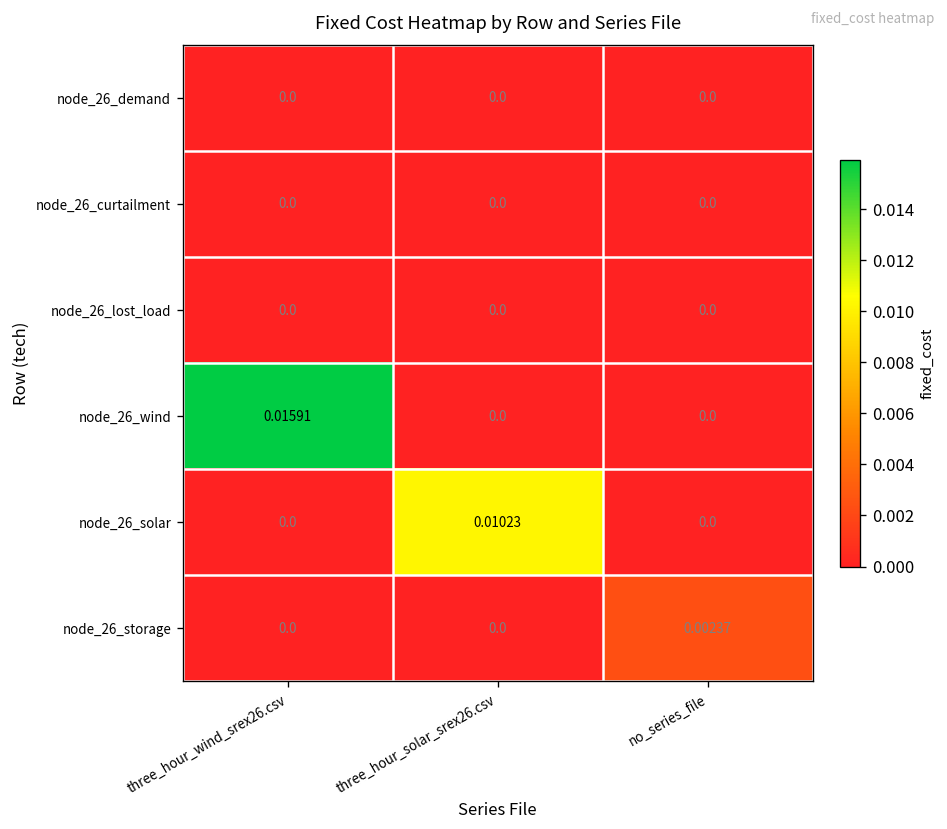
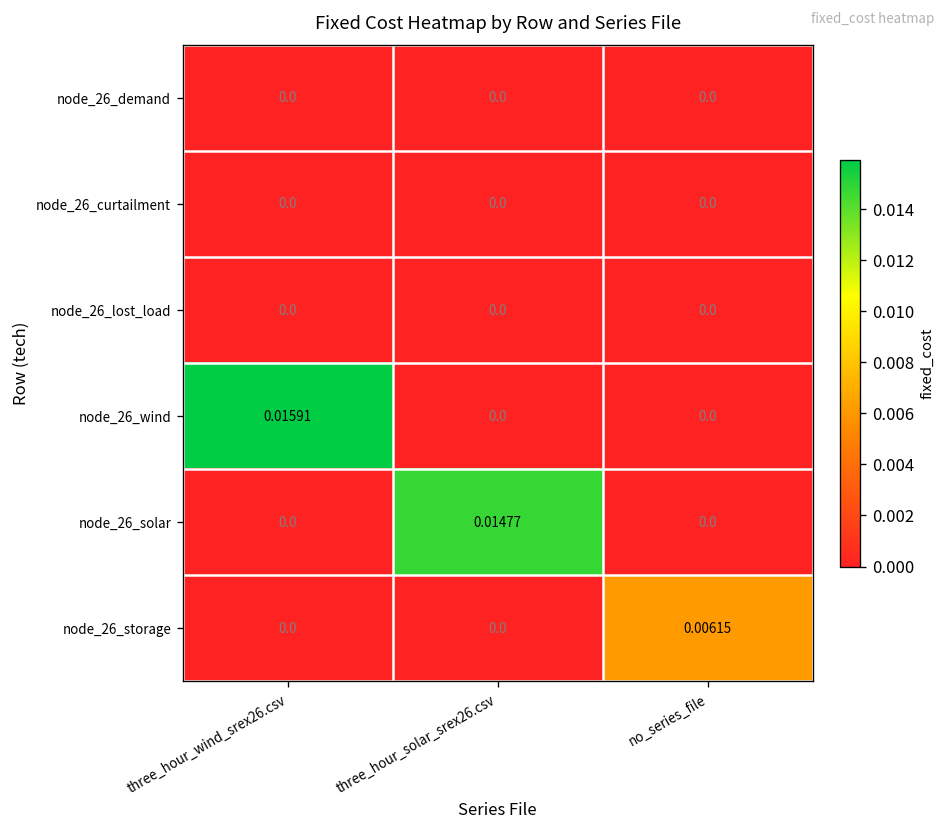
  {
    "node_26_demand": {
      "three_hour_wind_srex26.csv": 0.0,
      "three_hour_solar_srex26.csv": 0.0,
      "no_series_file": 0.0
    },
    "node_26_curtailment": {
      "three_hour_wind_srex26.csv": 0.0,
      "three_hour_solar_srex26.csv": 0.0,
      "no_series_file": 0.0
    },
    "node_26_lost_load": {
      "three_hour_wind_srex26.csv": 0.0,
      "three_hour_solar_srex26.csv": 0.0,
      "no_series_file": 0.0
    },
    "node_26_wind": {
      "three_hour_wind_srex26.csv": 0.01591,
      "three_hour_solar_srex26.csv": 0.0,
      "no_series_file": 0.0
    },
    "node_26_solar": {
      "three_hour_wind_srex26.csv": 0.0,
-     "three_hour_solar_srex26.csv": 0.01023,
+     "three_hour_solar_srex26.csv": 0.01477,
      "no_series_file": 0.0
    },
    "node_26_storage": {
      "three_hour_wind_srex26.csv": 0.0,
      "three_hour_solar_srex26.csv": 0.0,
-     "no_series_file": 0.00237
+     "no_series_file": 0.00615
    }
  }
